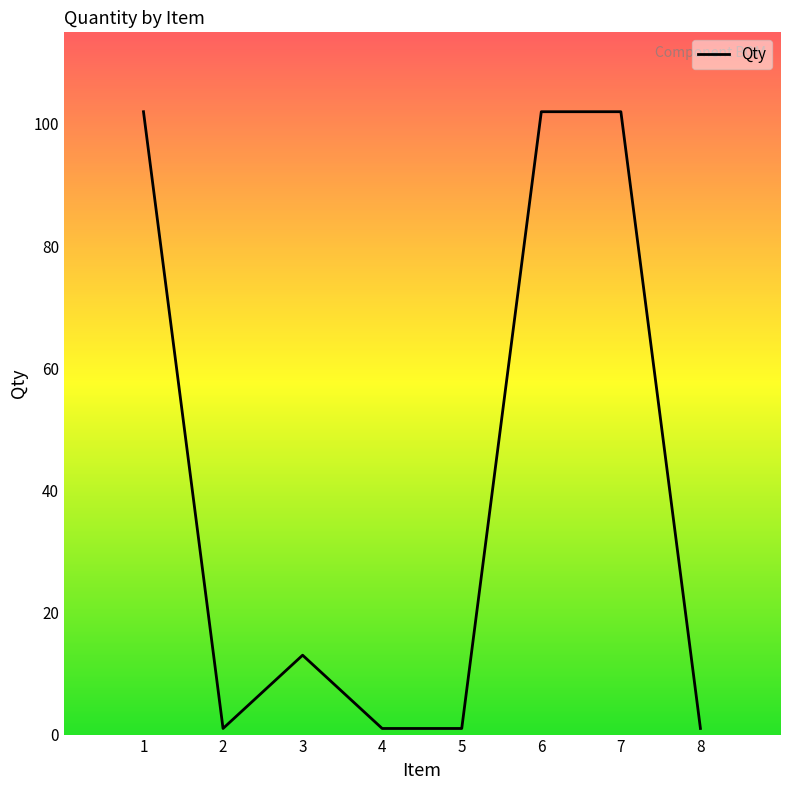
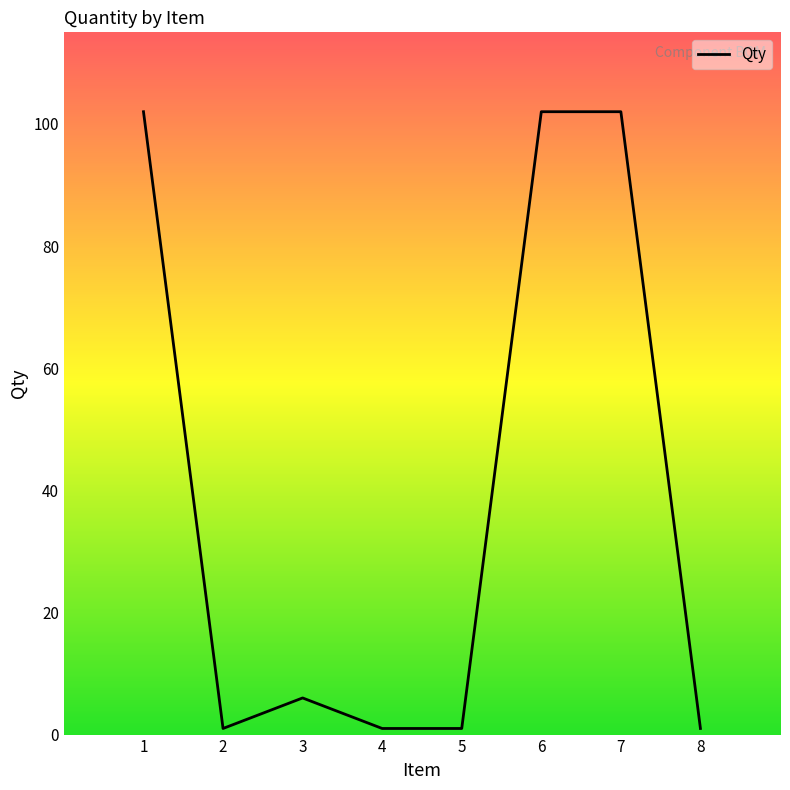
  {
    "1": 102,
    "2": 1,
-   "3": 13,
+   "3": 6,
    "4": 1,
    "5": 1,
    "6": 102,
    "7": 102,
    "8": 1
  }
